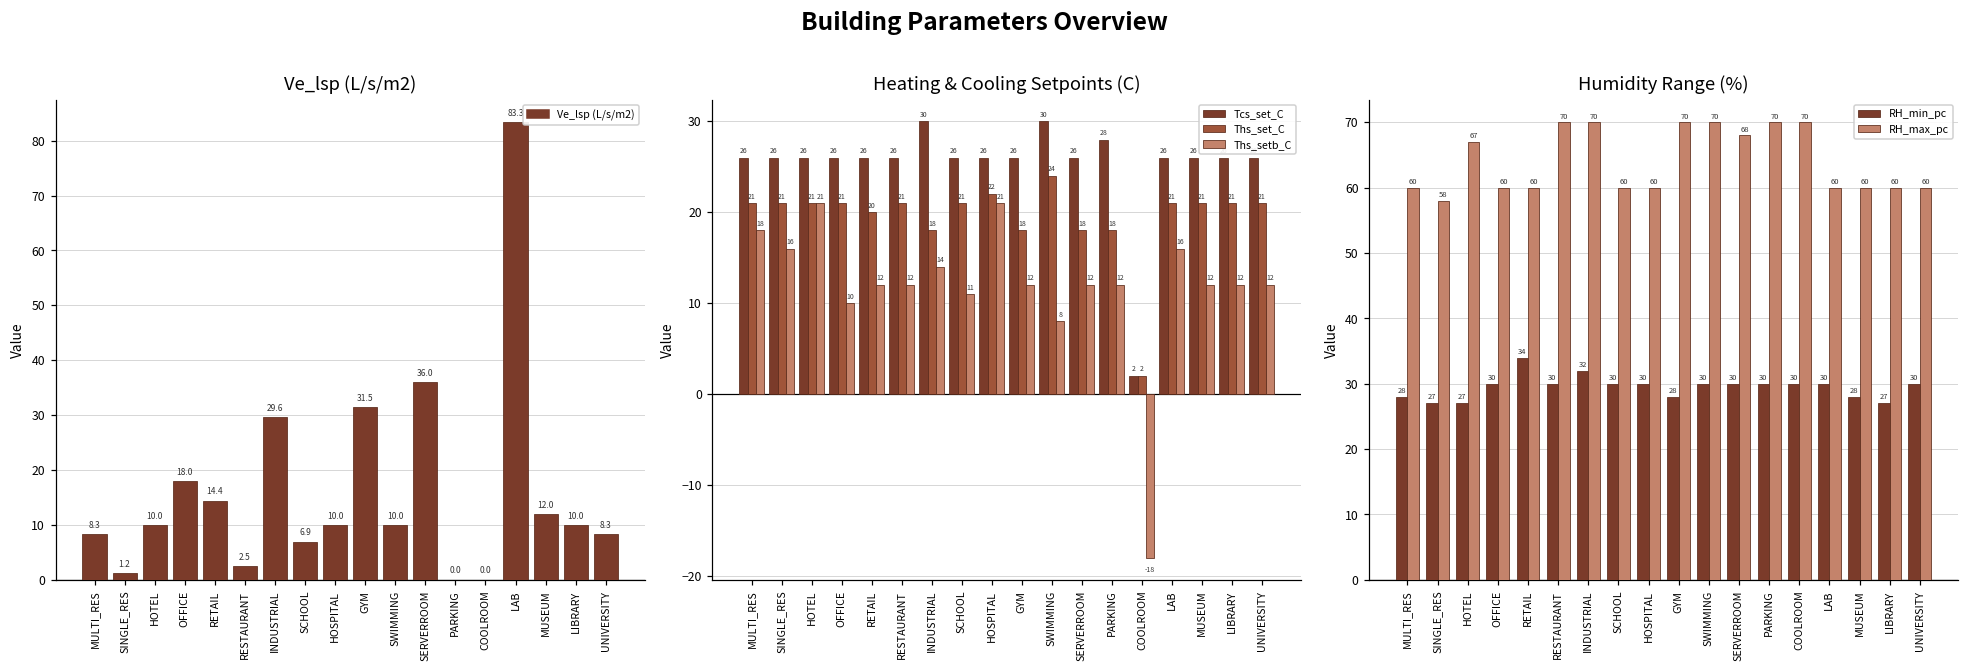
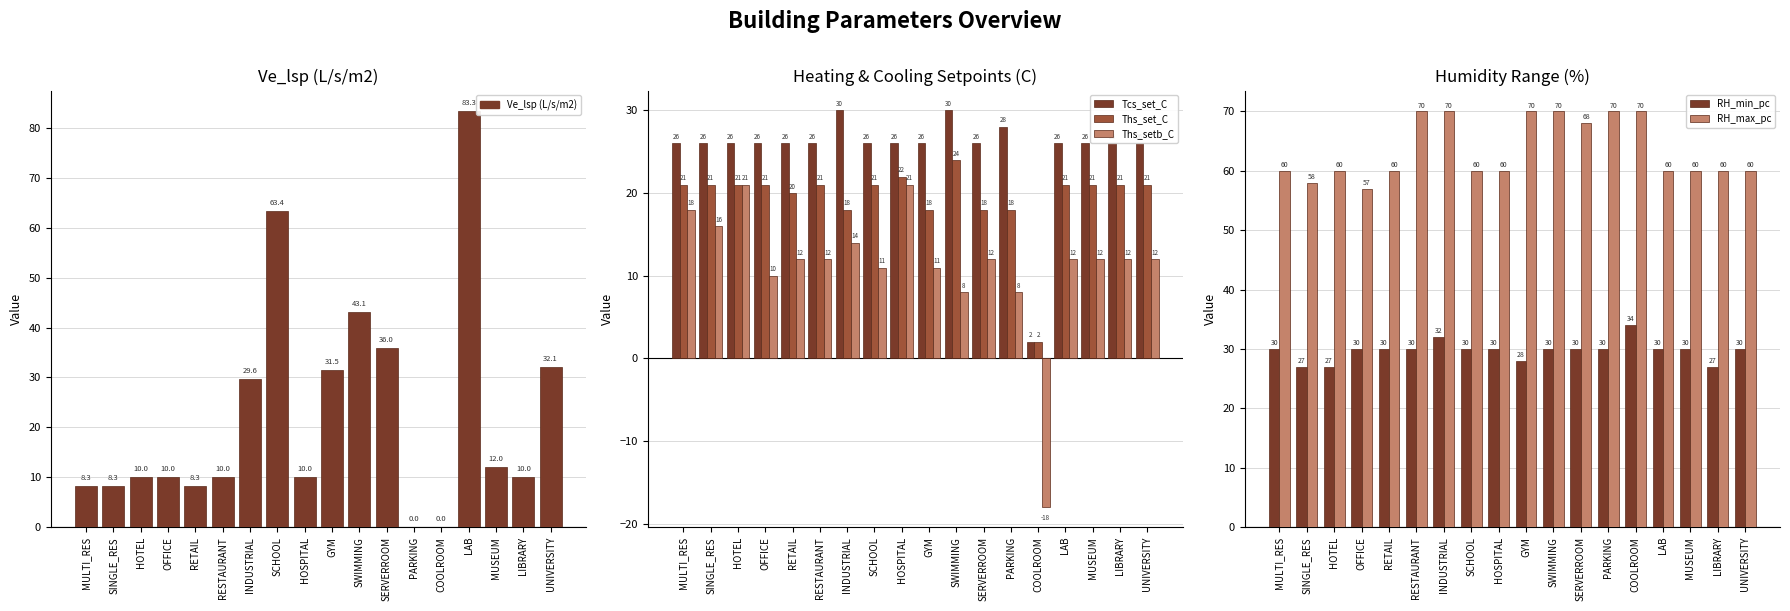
  {
    "Ve_lsp (L/s/m2)": {
      "MULTI_RES": 8.3,
-     "SINGLE_RES": 1.2,
+     "SINGLE_RES": 8.3,
      "HOTEL": 10.0,
-     "OFFICE": 18.0,
-     "RETAIL": 14.4,
-     "RESTAURANT": 2.5,
+     "OFFICE": 10.0,
+     "RETAIL": 8.3,
+     "RESTAURANT": 10.0,
      "INDUSTRIAL": 29.6,
-     "SCHOOL": 6.9,
+     "SCHOOL": 63.4,
      "HOSPITAL": 10.0,
      "GYM": 31.5,
-     "SWIMMING": 10.0,
+     "SWIMMING": 43.1,
      "SERVERROOM": 36.0,
      "PARKING": 0.0,
      "COOLROOM": 0.0,
      "MUSEUM": 12.0,
      "LIBRARY": 10.0,
-     "UNIVERSITY": 8.3
+     "UNIVERSITY": 32.1
    },
    "Heating & Cooling Setpoints (C)": {
      "Ths_setb_C": {
        "MULTI_RES": 18,
        "SINGLE_RES": 16,
        "HOTEL": 21,
        "OFFICE": 10,
        "RETAIL": 12,
        "RESTAURANT": 12,
        "INDUSTRIAL": 14,
        "SCHOOL": 11,
        "HOSPITAL": 21,
-       "GYM": 12,
+       "GYM": 11,
        "SWIMMING": 8,
        "SERVERROOM": 12,
-       "PARKING": 12,
+       "PARKING": 8,
        "COOLROOM": -18,
-       "LAB": 16,
+       "LAB": 12,
        "MUSEUM": 12,
        "LIBRARY": 12,
        "UNIVERSITY": 12
      }
    },
    "Humidity Range (%)": {
      "RH_min_pc": {
-       "MULTI_RES": 28,
+       "MULTI_RES": 30,
        "SINGLE_RES": 27,
        "HOTEL": 27,
        "OFFICE": 30,
-       "RETAIL": 34,
+       "RETAIL": 30,
        "RESTAURANT": 30,
        "INDUSTRIAL": 32,
        "SCHOOL": 30,
        "HOSPITAL": 30,
        "GYM": 28,
        "SWIMMING": 30,
        "SERVERROOM": 30,
        "PARKING": 30,
-       "COOLROOM": 30,
+       "COOLROOM": 34,
        "LAB": 30,
-       "MUSEUM": 28,
+       "MUSEUM": 30,
        "LIBRARY": 27,
        "UNIVERSITY": 30
      },
      "RH_max_pc": {
        "MULTI_RES": 60,
        "SINGLE_RES": 58,
-       "HOTEL": 67,
-       "OFFICE": 60,
+       "HOTEL": 60,
+       "OFFICE": 57,
        "RETAIL": 60,
        "RESTAURANT": 70,
        "INDUSTRIAL": 70,
        "SCHOOL": 60,
        "HOSPITAL": 60,
        "GYM": 70,
        "SWIMMING": 70,
        "SERVERROOM": 68,
        "PARKING": 70,
        "COOLROOM": 70,
        "LAB": 60,
        "MUSEUM": 60,
        "LIBRARY": 60,
        "UNIVERSITY": 60
      }
    }
  }
